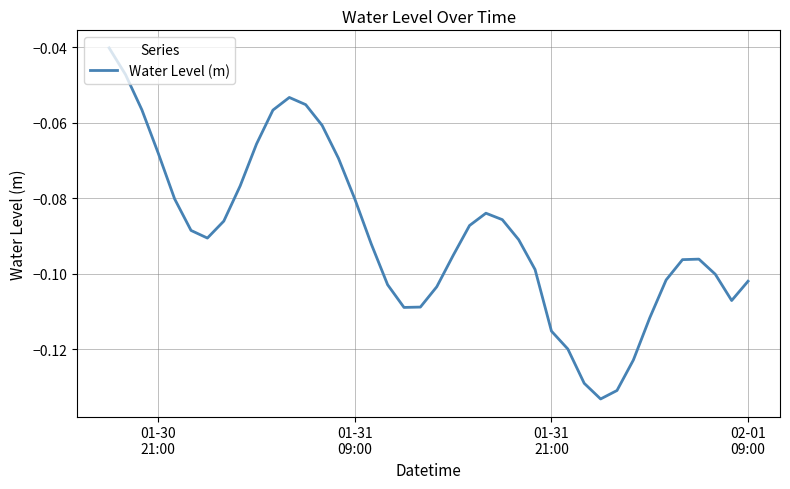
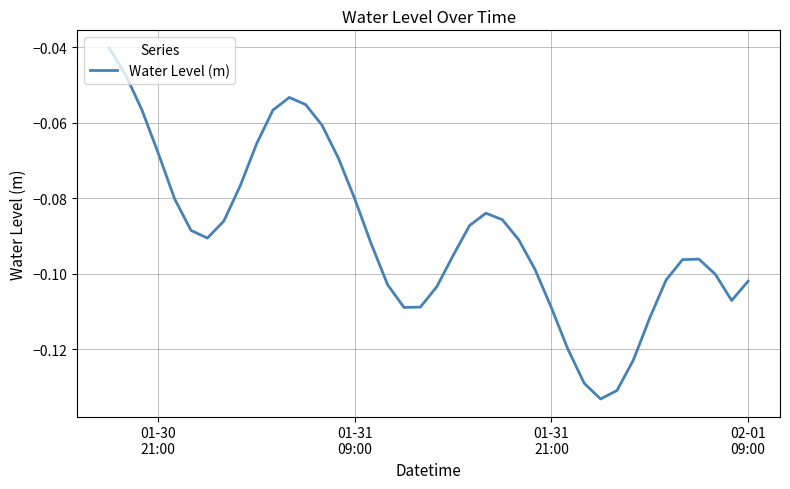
  {
    "01-30 21:00": -0.068,
    "01-31 09:00": -0.080,
-   "01-31 21:00": -0.115,
+   "01-31 21:00": -0.109,
    "02-01 09:00": -0.102
  }
